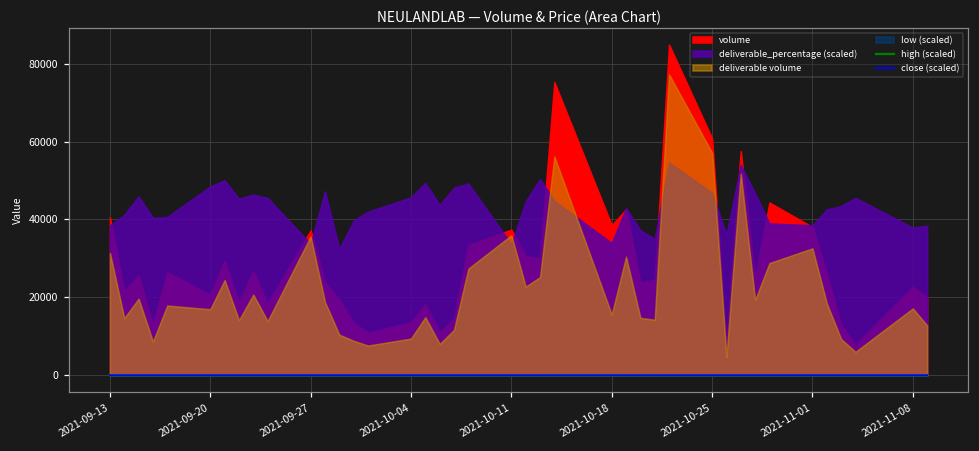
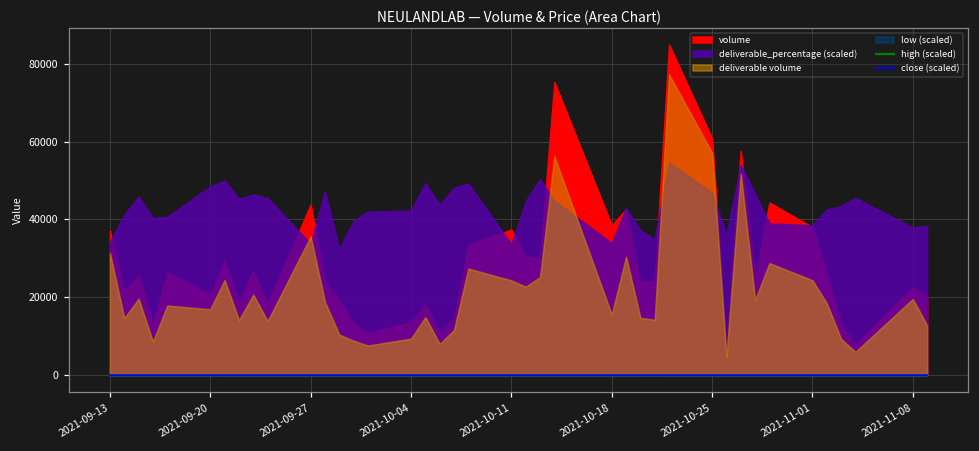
  {
    "volume": {
-     "2021-09-13": 41000,
+     "2021-09-13": 37000,
      "2021-09-20": 21000,
-     "2021-09-27": 37000,
+     "2021-09-27": 44000,
      "2021-10-04": 14000,
      "2021-10-11": 37000,
      "2021-10-18": 39000,
      "2021-10-25": 61000,
      "2021-11-08": 23000
    },
    "low (scaled)": {
      "2021-09-13": 0,
      "2021-09-20": 0,
      "2021-09-27": 0,
      "2021-10-04": 0,
      "2021-10-11": 0,
      "2021-10-18": 0,
      "2021-10-25": 0,
      "2021-11-01": 0,
      "2021-11-08": 0
    },
    "deliverable_percentage (scaled)": {
-     "2021-09-13": 39000,
+     "2021-09-13": 34000,
      "2021-09-20": 48000,
      "2021-09-27": 34000,
-     "2021-10-04": 46000,
+     "2021-10-04": 42000,
      "2021-10-11": 34000,
      "2021-10-18": 34000,
      "2021-10-25": 47000,
      "2021-11-08": 38000
    },
    "deliverable volume": {
      "2021-09-13": 31000,
      "2021-09-20": 17000,
      "2021-09-27": 36000,
      "2021-10-04": 9000,
-     "2021-10-11": 36000,
+     "2021-10-11": 24000,
      "2021-10-18": 16000,
      "2021-10-25": 57000,
-     "2021-11-01": 33000,
-     "2021-11-08": 17000
+     "2021-11-01": 24000,
+     "2021-11-08": 20000
    }
  }
